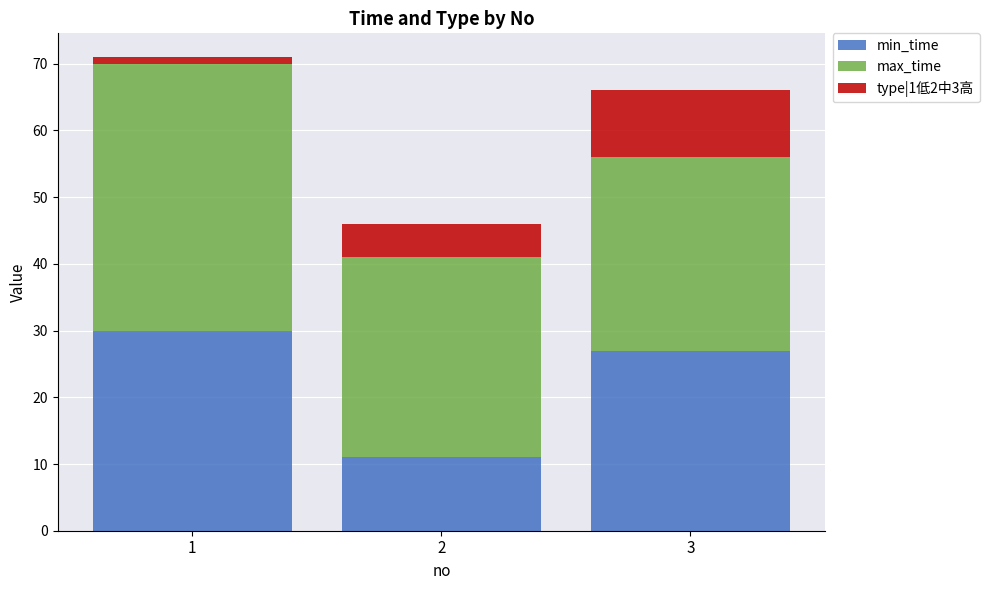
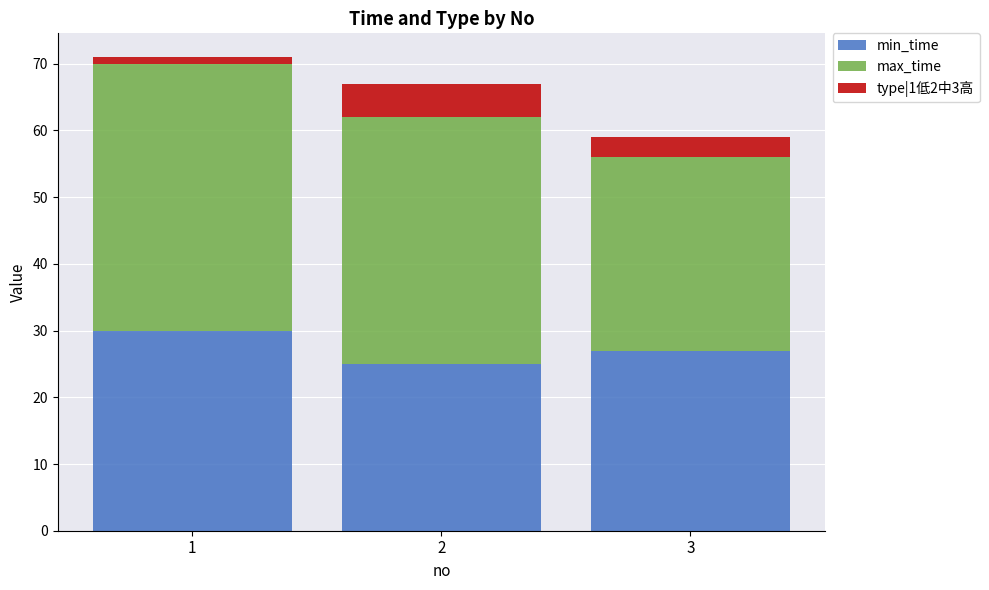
  {
    "min_time": {
      "1": 30,
-     "2": 11,
+     "2": 25,
      "3": 27
    },
    "max_time": {
      "1": 40,
-     "2": 30,
+     "2": 37,
      "3": 29
    },
    "type|1低2中3高": {
      "1": 1,
      "2": 5,
-     "3": 10
+     "3": 3
    }
  }
